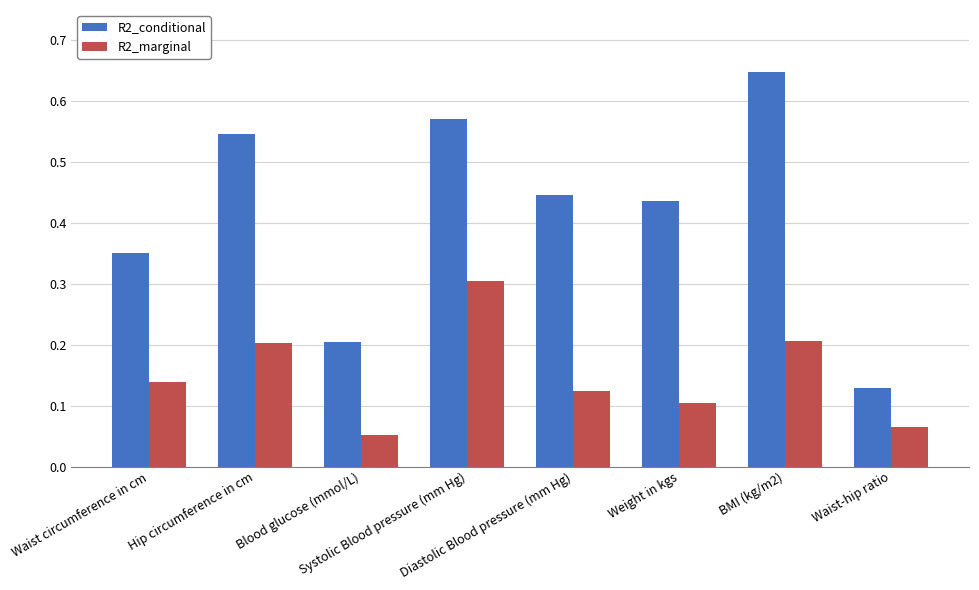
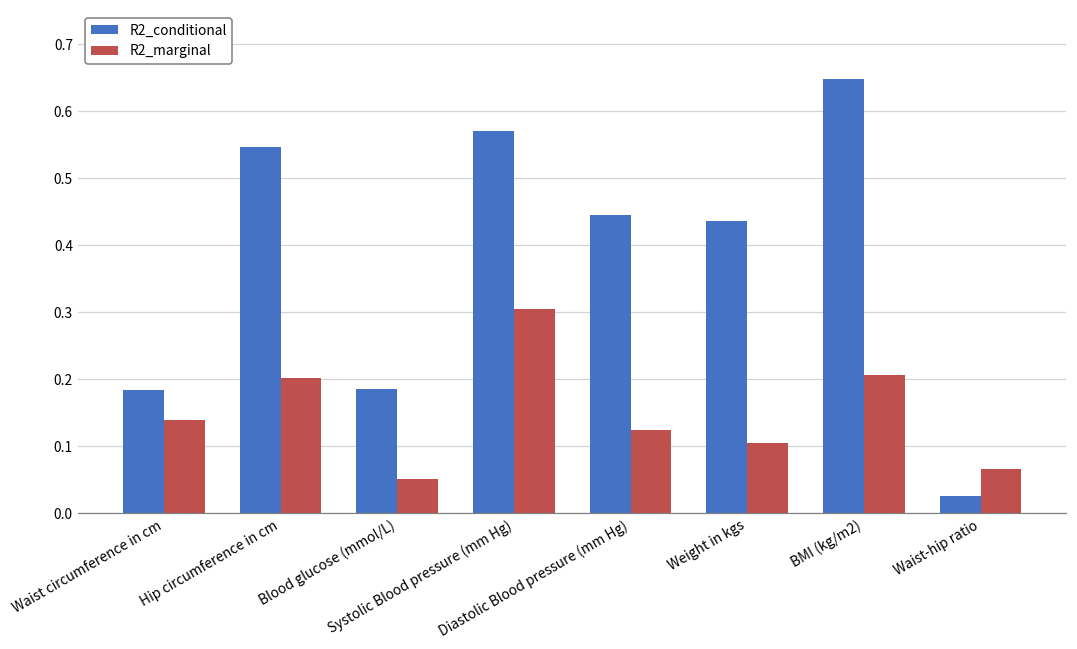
  {
    "R2_conditional": {
-     "Waist circumference in cm": 0.35,
+     "Waist circumference in cm": 0.18,
      "Hip circumference in cm": 0.55,
-     "Blood glucose (mmol/L)": 0.20,
+     "Blood glucose (mmol/L)": 0.19,
      "Systolic Blood pressure (mm Hg)": 0.57,
      "Diastolic Blood pressure (mm Hg)": 0.45,
      "Weight in kgs": 0.44,
      "BMI (kg/m2)": 0.65,
-     "Waist-hip ratio": 0.13
+     "Waist-hip ratio": 0.03
    },
    "R2_marginal": {
      "Waist circumference in cm": 0.14,
      "Hip circumference in cm": 0.20,
      "Blood glucose (mmol/L)": 0.05,
      "Systolic Blood pressure (mm Hg)": 0.30,
      "Diastolic Blood pressure (mm Hg)": 0.12,
      "Weight in kgs": 0.10,
      "BMI (kg/m2)": 0.21,
      "Waist-hip ratio": 0.07
    }
  }
